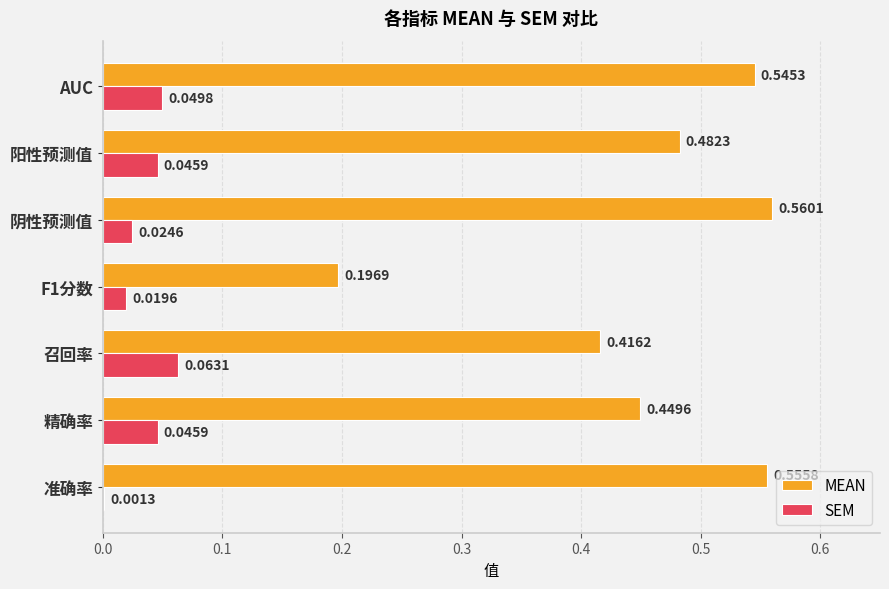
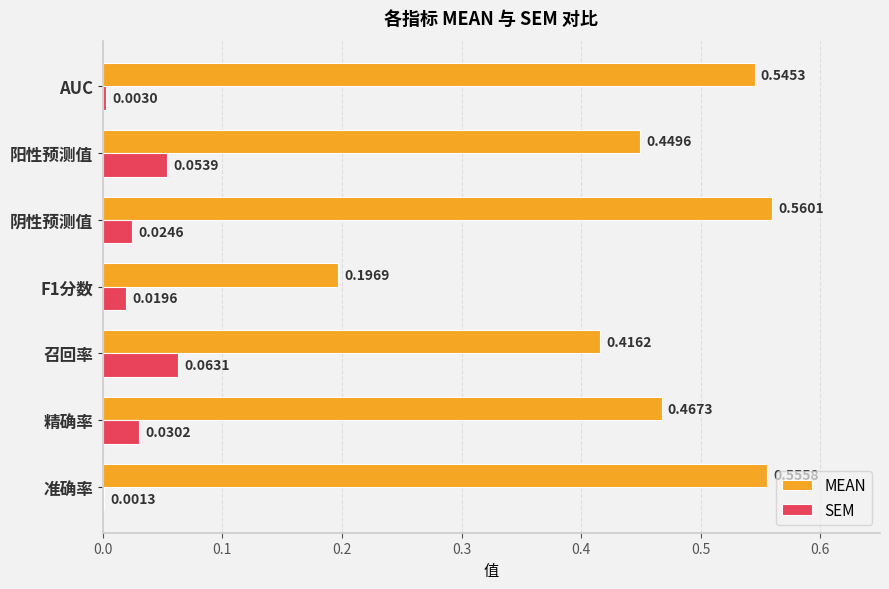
  {
    "MEAN": {
      "AUC": 0.5453,
-     "阳性预测值": 0.4823,
+     "阳性预测值": 0.4496,
      "阴性预测值": 0.5601,
      "F1分数": 0.1969,
      "召回率": 0.4162,
-     "精确率": 0.4496
+     "精确率": 0.4673
    },
    "SEM": {
-     "AUC": 0.0498,
-     "阳性预测值": 0.0459,
+     "AUC": 0.0030,
+     "阳性预测值": 0.0539,
      "阴性预测值": 0.0246,
      "F1分数": 0.0196,
      "召回率": 0.0631,
-     "精确率": 0.0459,
+     "精确率": 0.0302,
      "准确率": 0.0013
    }
  }
